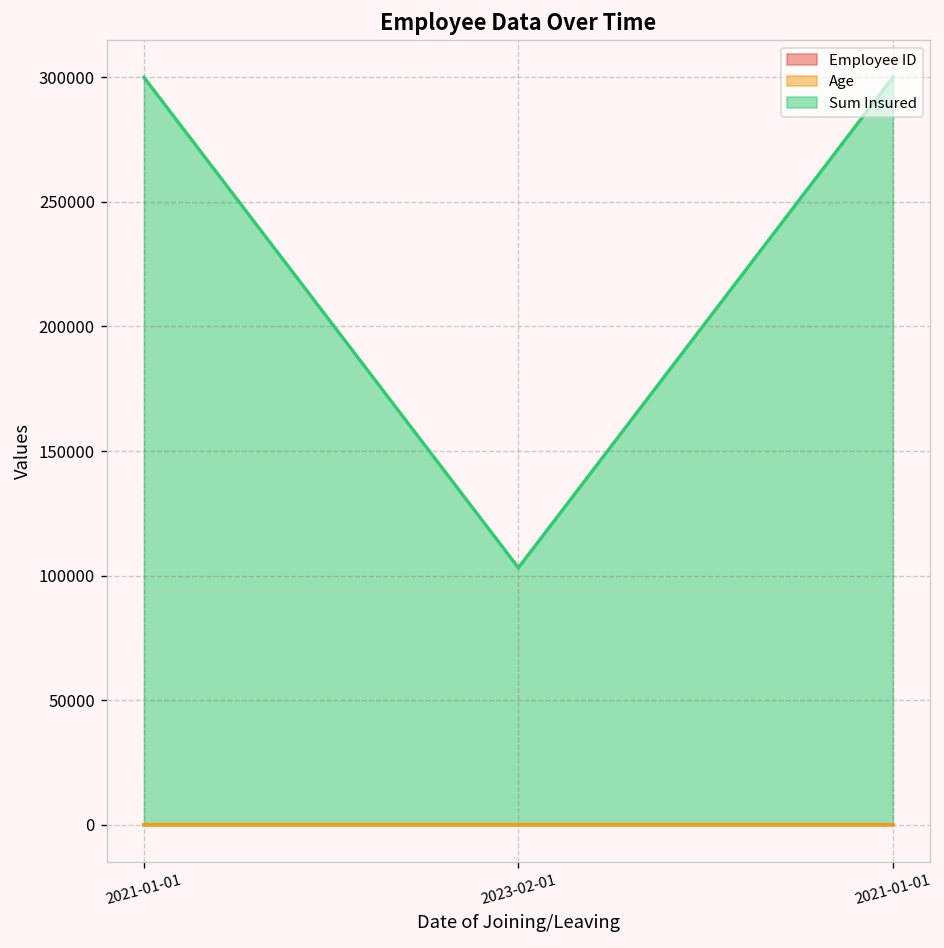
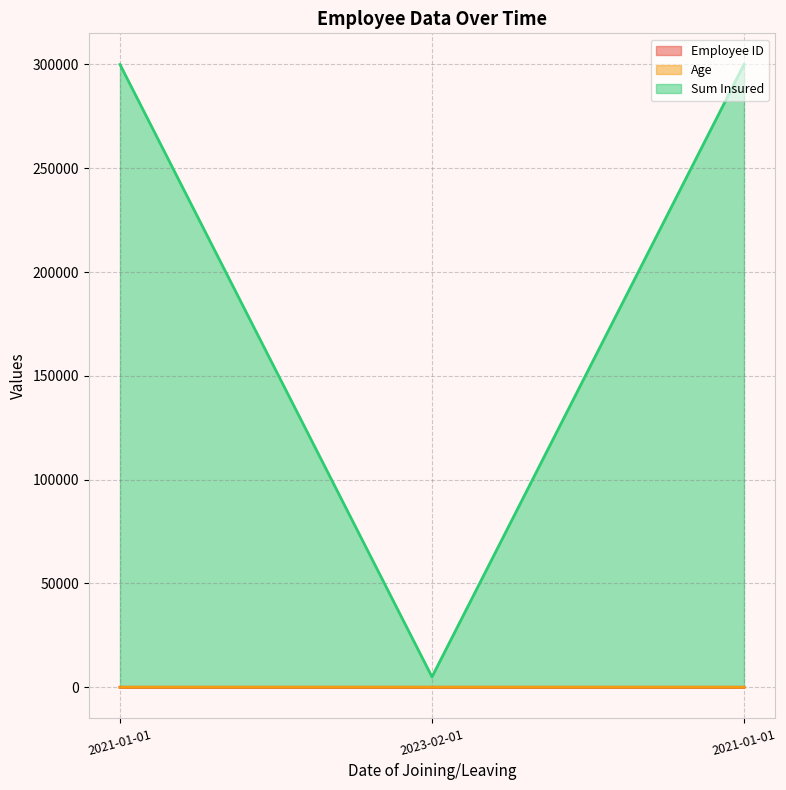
  {
    "Age": {
      "2023-02-01": 0
    },
    "Sum Insured": {
-     "2023-02-01": 103000
+     "2023-02-01": 5000
    }
  }
